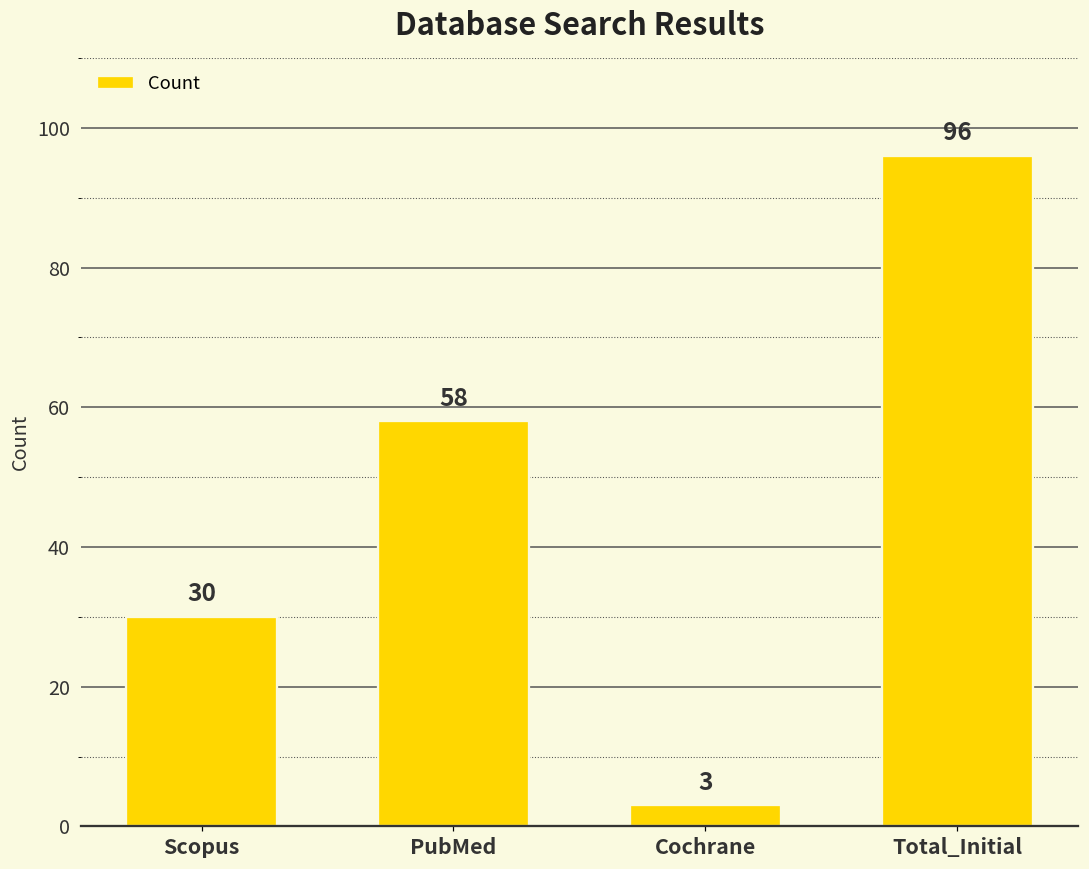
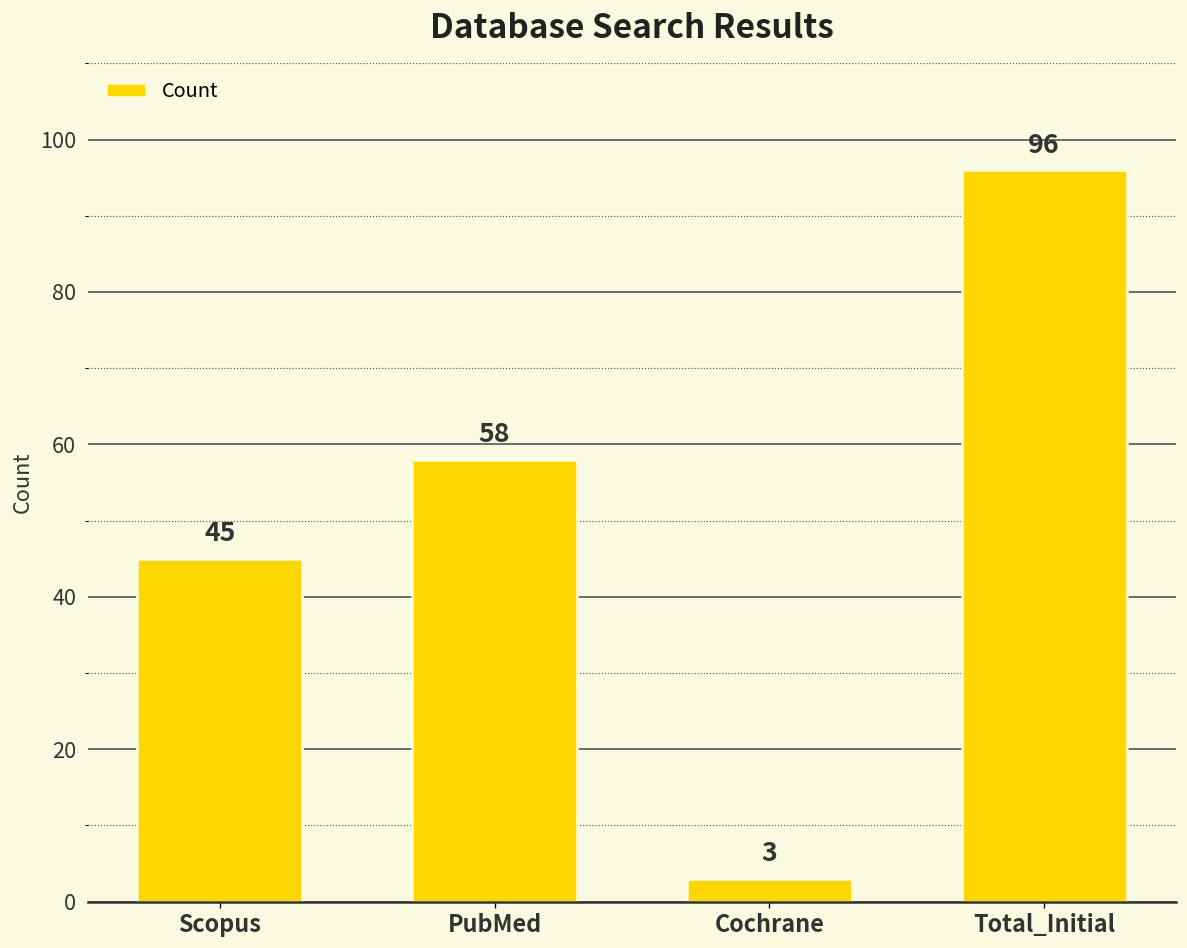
  {
-   "Scopus": 30,
+   "Scopus": 45,
    "PubMed": 58,
    "Cochrane": 3,
    "Total_Initial": 96
  }
